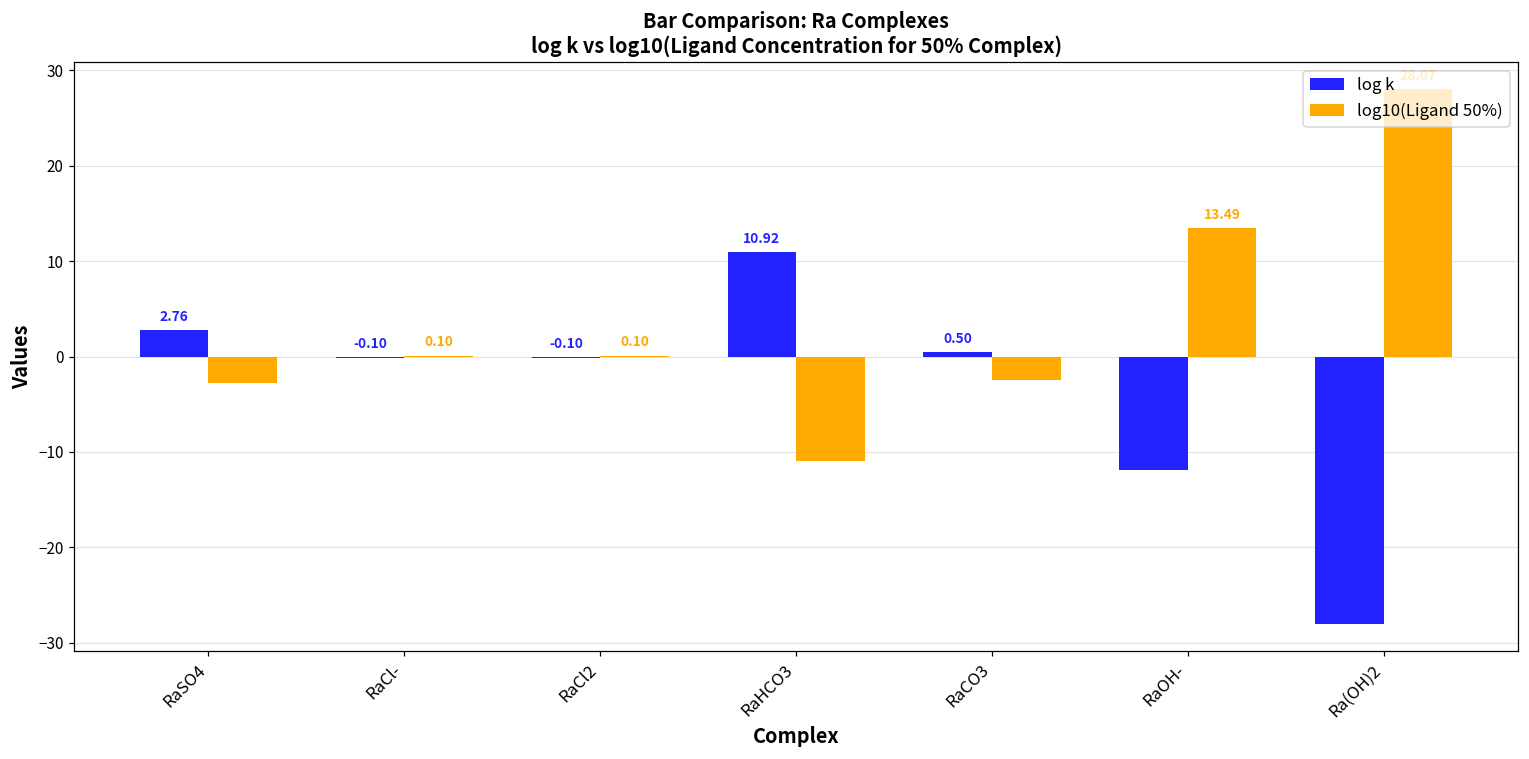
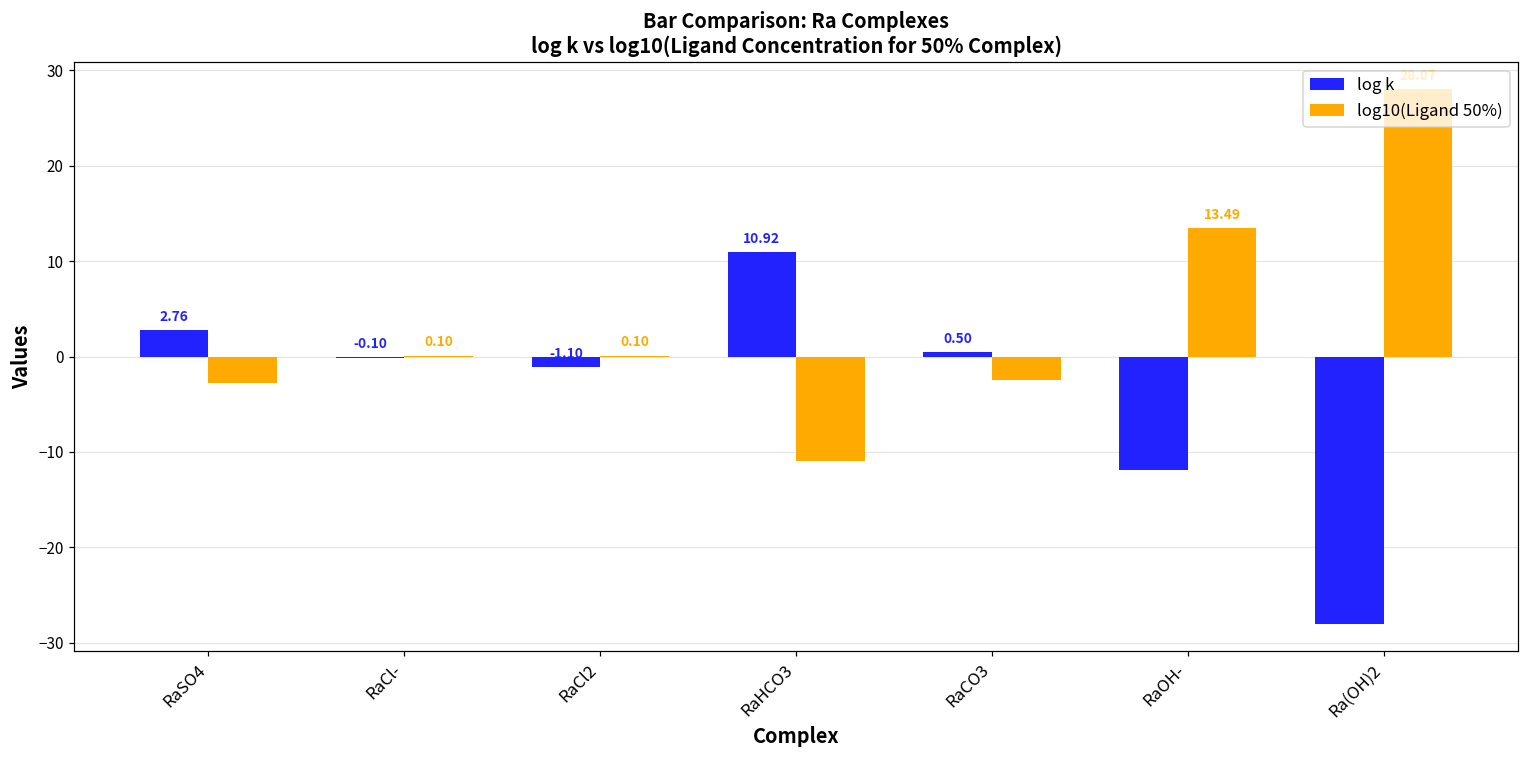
  {
    "log k": {
      "RaSO4": 2.76,
      "RaCl-": -0.10,
-     "RaCl2": -0.10,
+     "RaCl2": -1.10,
      "RaHCO3": 10.92,
      "RaCO3": 0.50
    },
    "log10(Ligand 50%)": {
      "RaCl-": 0.10,
      "RaCl2": 0.10,
      "RaOH-": 13.49
    }
  }
